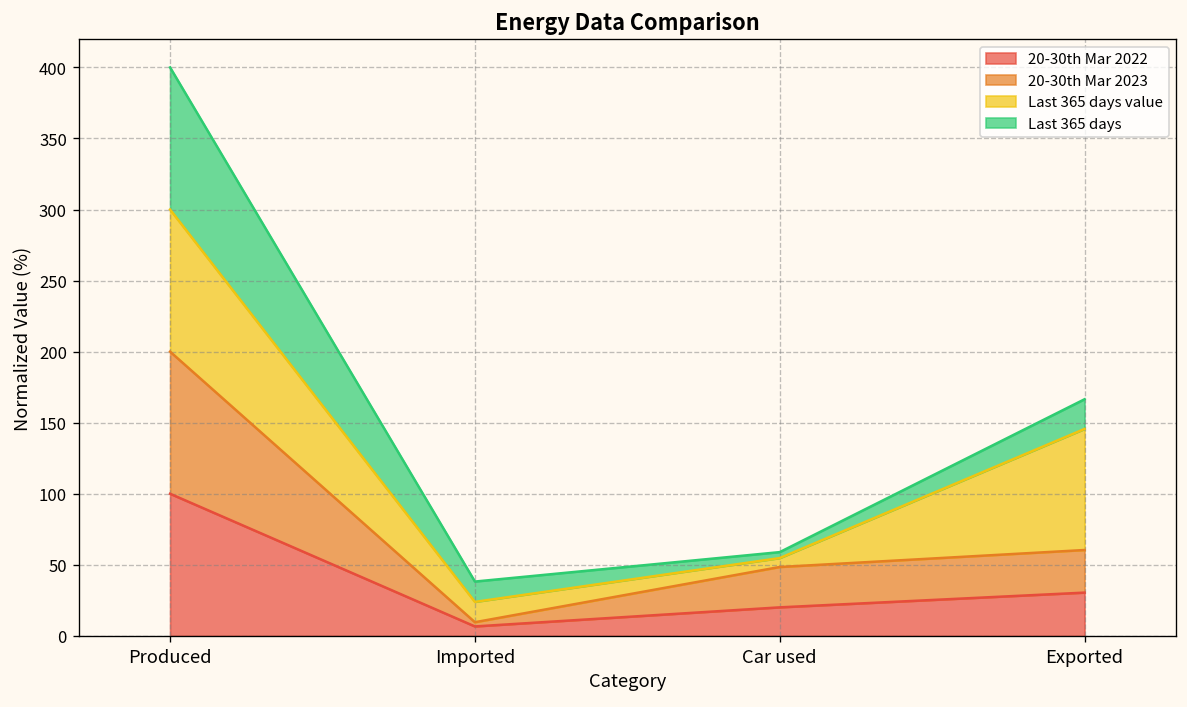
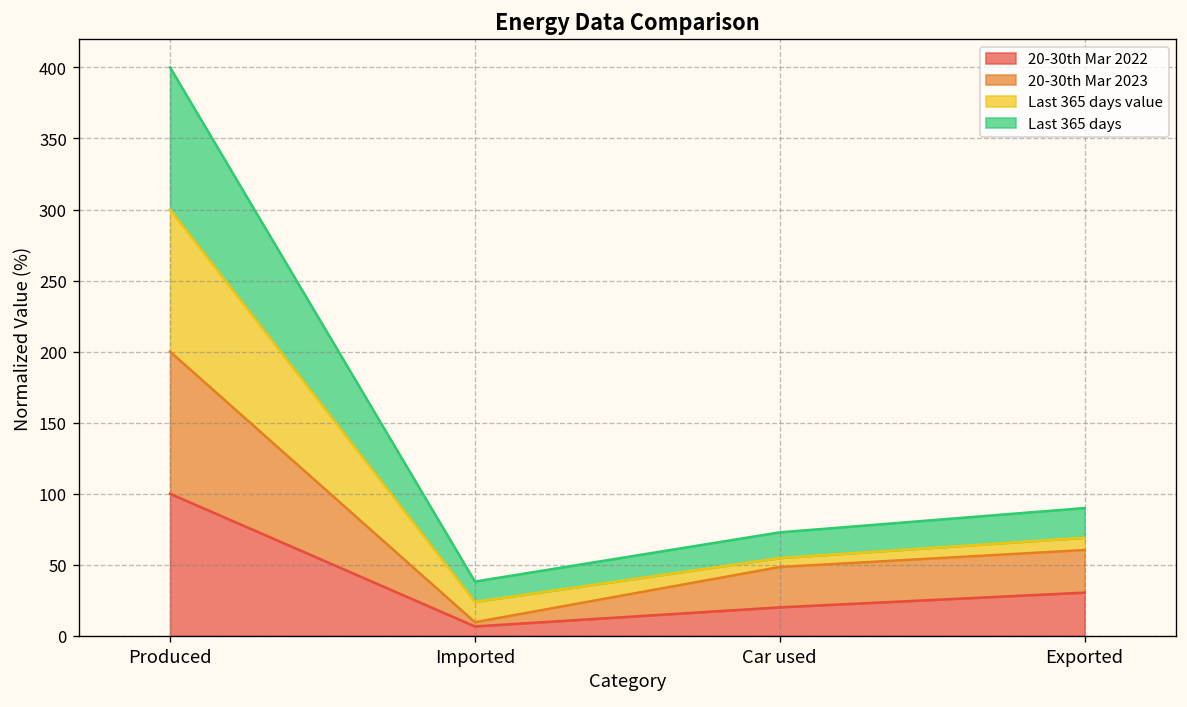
  {
    "Last 365 days value": {
      "Produced": 100,
      "Imported": 14,
      "Car used": 6,
-     "Exported": 85
+     "Exported": 9
    },
    "Last 365 days": {
      "Produced": 100,
      "Imported": 14,
-     "Car used": 4,
+     "Car used": 18,
      "Exported": 21
    }
  }
